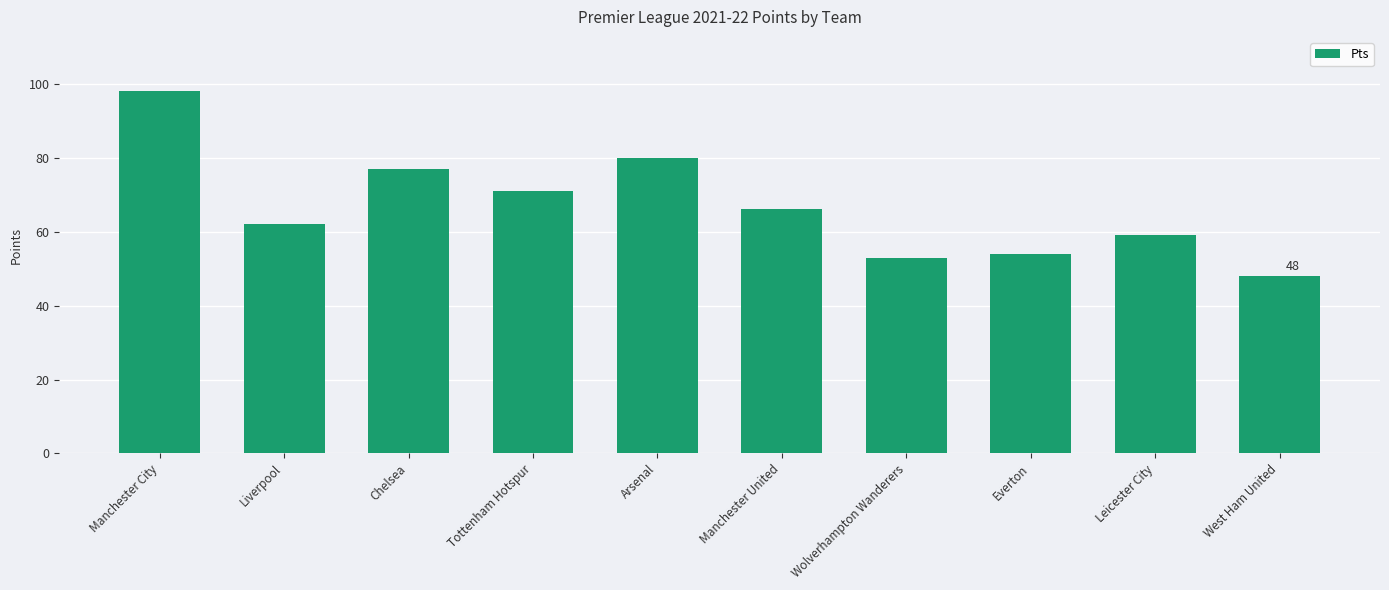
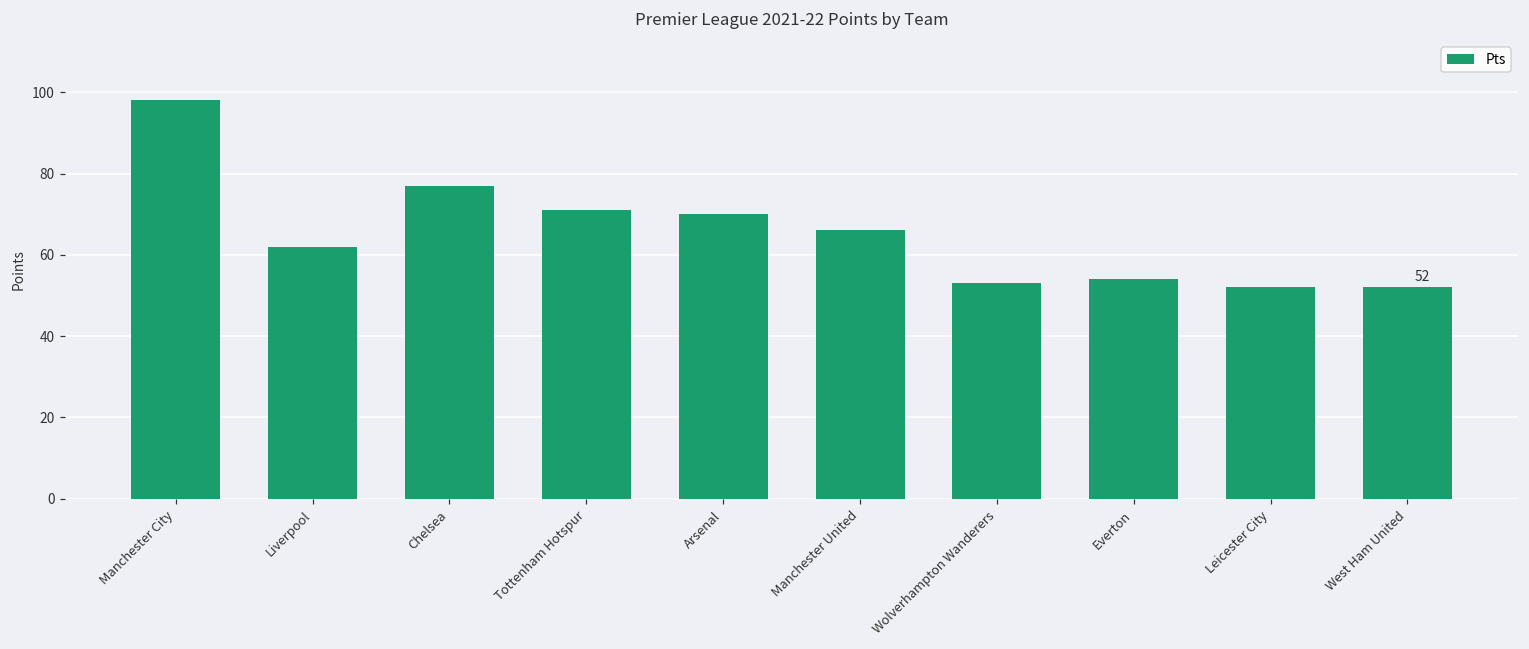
  {
-   "Arsenal": 80,
-   "Leicester City": 59,
-   "West Ham United": 48
+   "Arsenal": 70,
+   "Leicester City": 52,
+   "West Ham United": 52
  }
